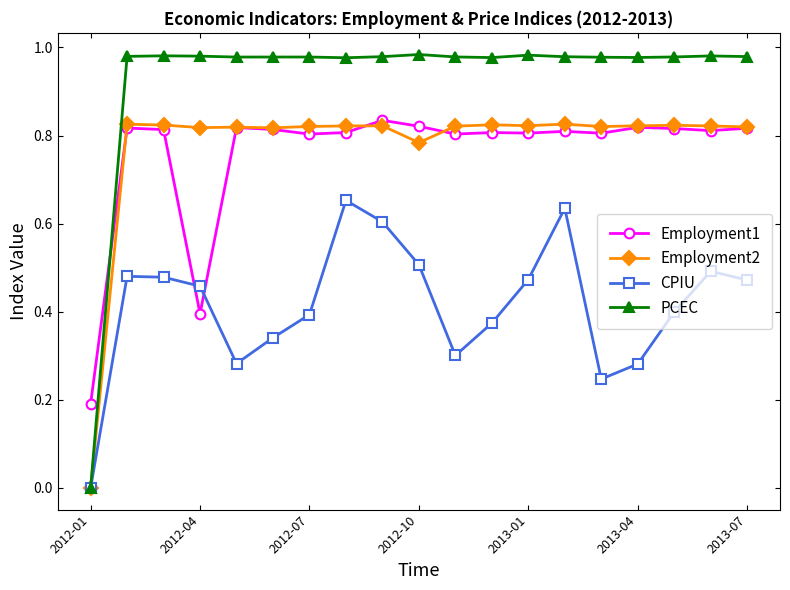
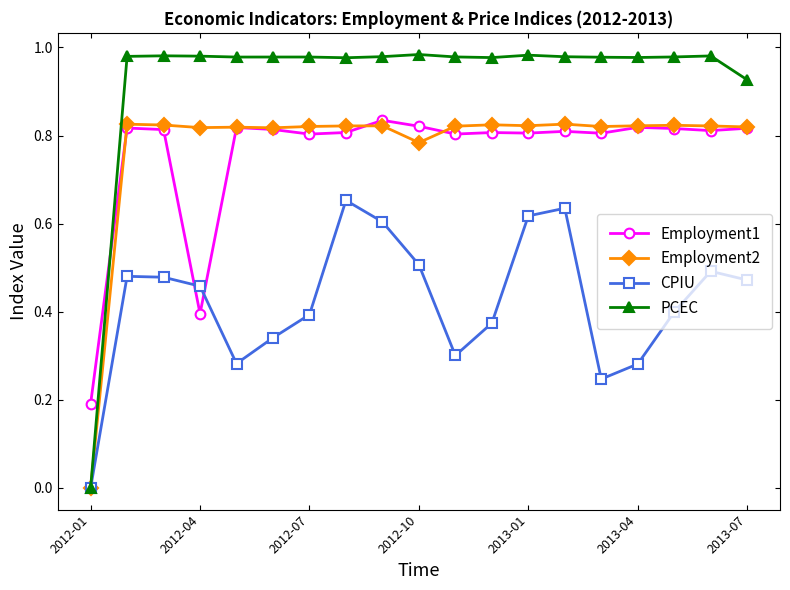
  {
    "Employment1": {
      "2012-01": 0.19,
      "2012-04": 0.40,
      "2012-07": 0.80,
      "2012-10": 0.82,
      "2013-01": 0.81
    },
    "Employment2": {
      "2012-04": 0.82,
      "2012-07": 0.82,
      "2012-10": 0.78,
      "2013-01": 0.82
    },
    "CPIU": {
      "2012-04": 0.46,
      "2012-07": 0.39,
      "2012-10": 0.51,
-     "2013-01": 0.47,
+     "2013-01": 0.62,
      "2013-04": 0.28
    },
    "PCEC": {
      "2012-04": 0.98,
      "2012-07": 0.98,
      "2012-10": 0.98,
      "2013-01": 0.98,
      "2013-04": 0.98,
-     "2013-07": 0.98
+     "2013-07": 0.93
    }
  }
